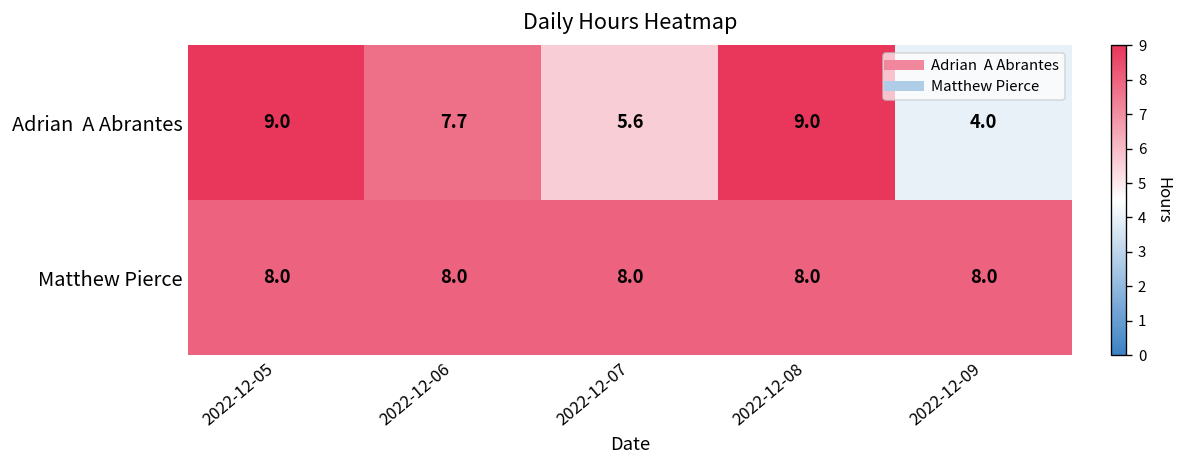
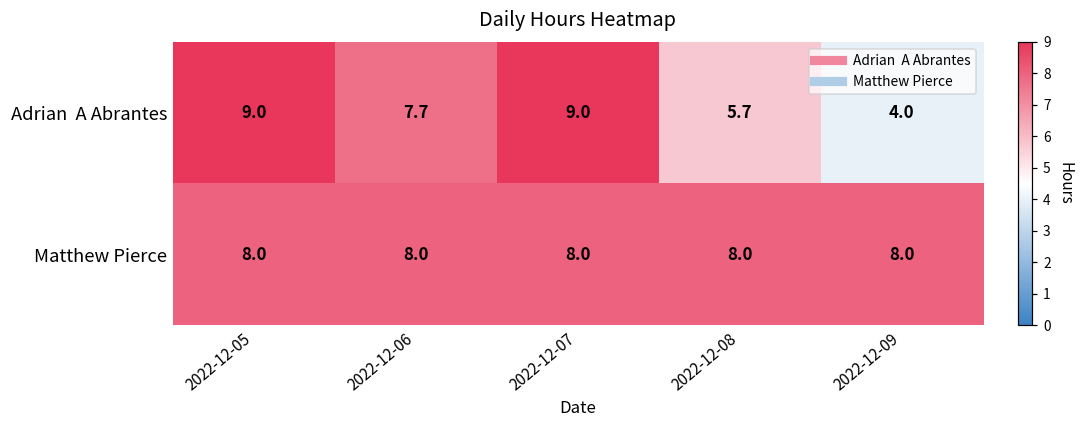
  {
    "Adrian A Abrantes": {
      "2022-12-05": 9.0,
      "2022-12-06": 7.7,
-     "2022-12-07": 5.6,
-     "2022-12-08": 9.0,
+     "2022-12-07": 9.0,
+     "2022-12-08": 5.7,
      "2022-12-09": 4.0
    },
    "Matthew Pierce": {
      "2022-12-05": 8.0,
      "2022-12-06": 8.0,
      "2022-12-07": 8.0,
      "2022-12-08": 8.0,
      "2022-12-09": 8.0
    }
  }
